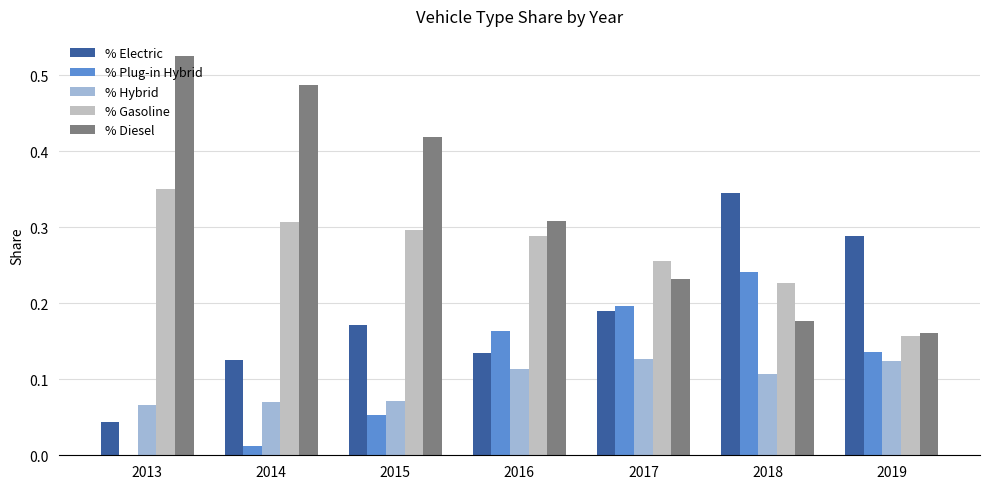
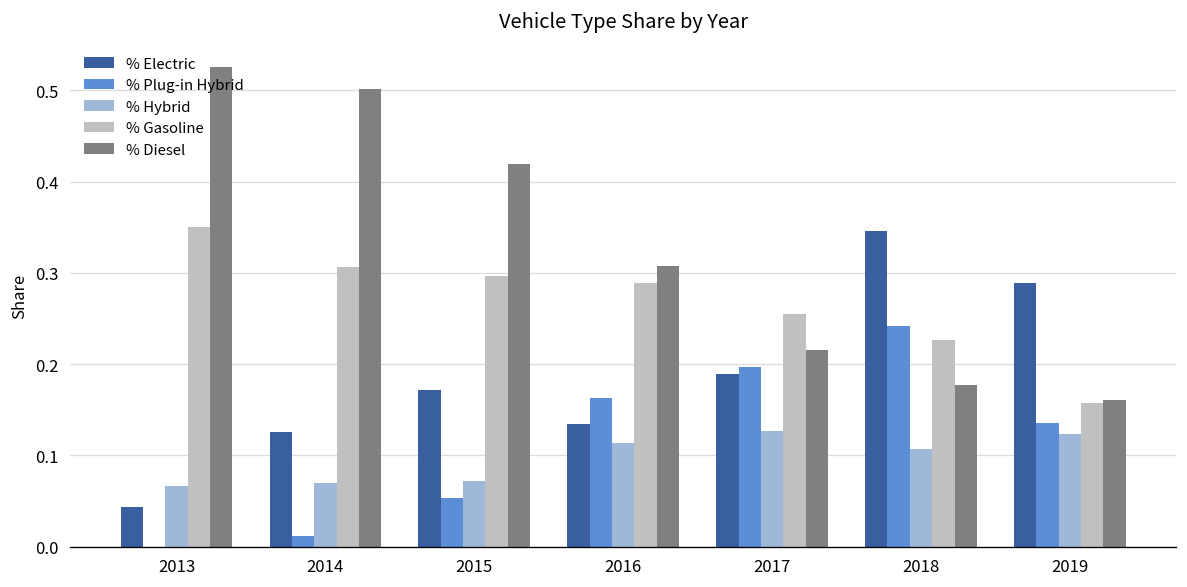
  {
    "% Electric": {
      "2013": 0.04,
      "2014": 0.13,
      "2015": 0.17,
      "2016": 0.13,
      "2017": 0.19,
      "2018": 0.35,
      "2019": 0.29
    },
    "% Plug-in Hybrid": {
      "2013": 0.00,
      "2014": 0.01,
      "2015": 0.05,
      "2016": 0.16,
      "2017": 0.20,
      "2018": 0.24,
      "2019": 0.14
    },
    "% Diesel": {
      "2013": 0.53,
-     "2014": 0.49,
+     "2014": 0.50,
      "2015": 0.42,
      "2016": 0.31,
-     "2017": 0.23,
+     "2017": 0.22,
      "2018": 0.18,
      "2019": 0.16
    }
  }
